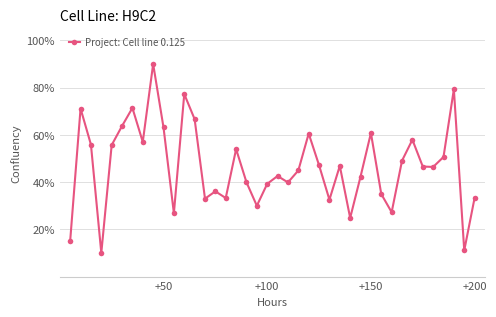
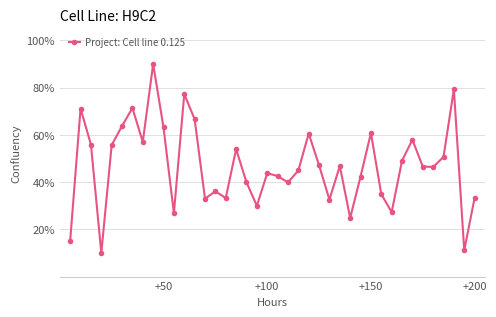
  {
    "+50": "63%",
-   "+100": "39%",
+   "+100": "44%",
    "+150": "61%",
    "+200": "33%"
  }
